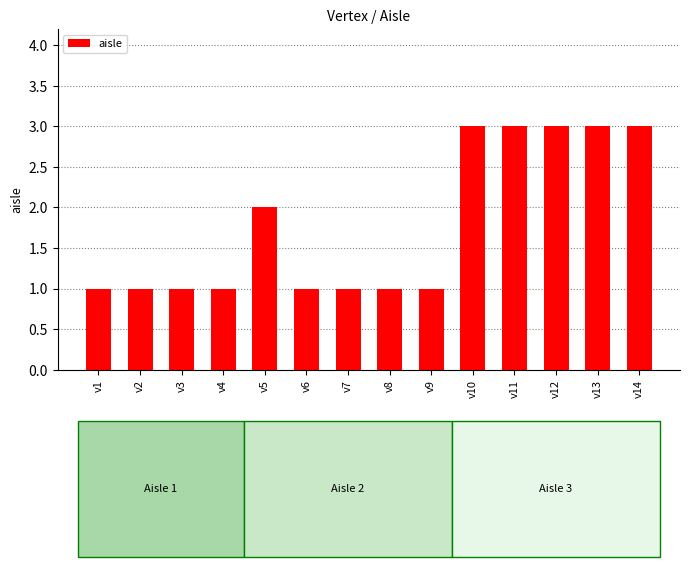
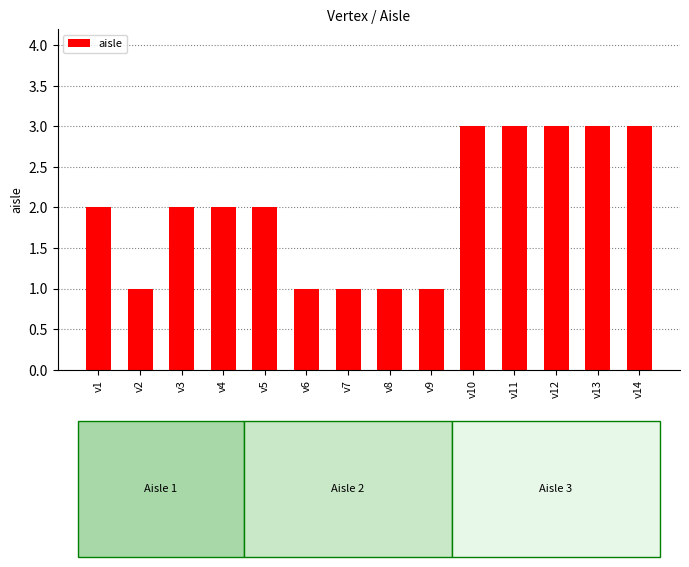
  {
-   "v1": 1,
+   "v1": 2,
    "v2": 1,
-   "v3": 1,
-   "v4": 1,
+   "v3": 2,
+   "v4": 2,
    "v5": 2,
    "v6": 1,
    "v7": 1,
    "v8": 1,
    "v9": 1,
    "v10": 3,
    "v11": 3,
    "v12": 3,
    "v13": 3,
    "v14": 3
  }
